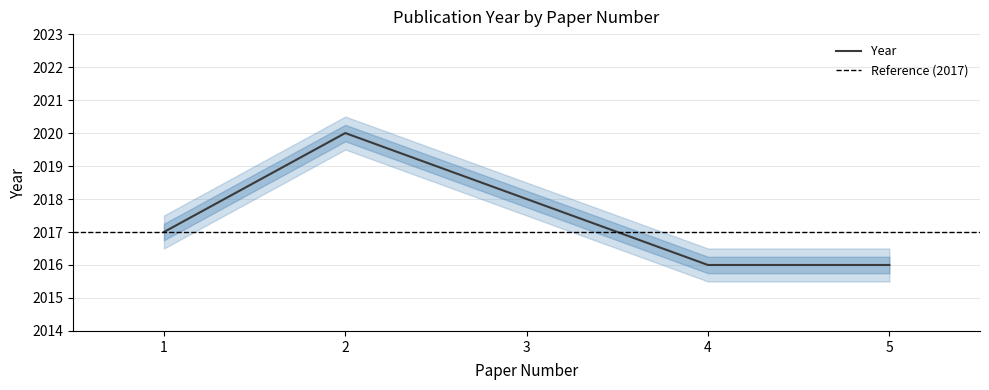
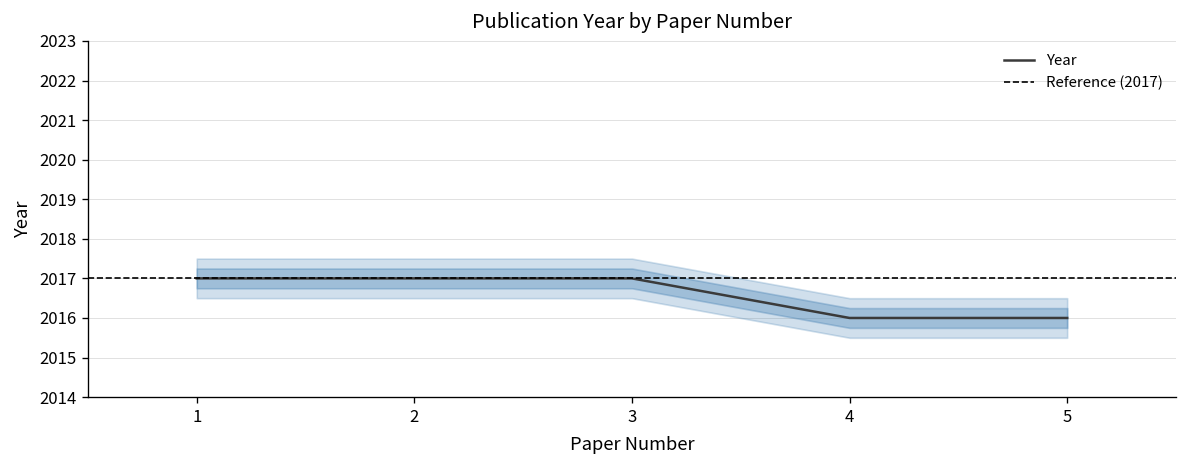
  {
    "Year": {
      "1": 2017,
-     "2": 2020,
-     "3": 2018,
+     "2": 2017,
+     "3": 2017,
      "4": 2016,
      "5": 2016
    }
  }
